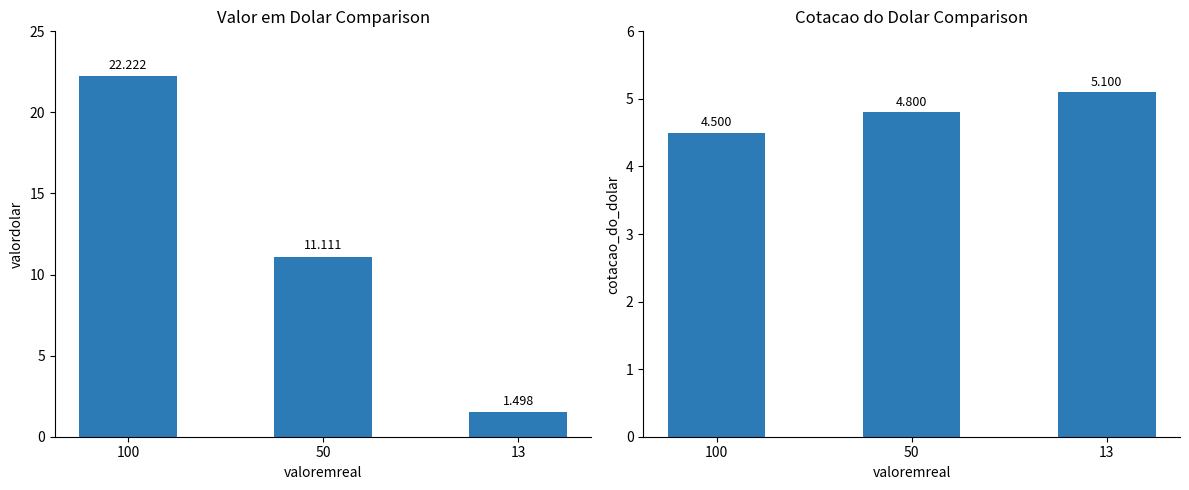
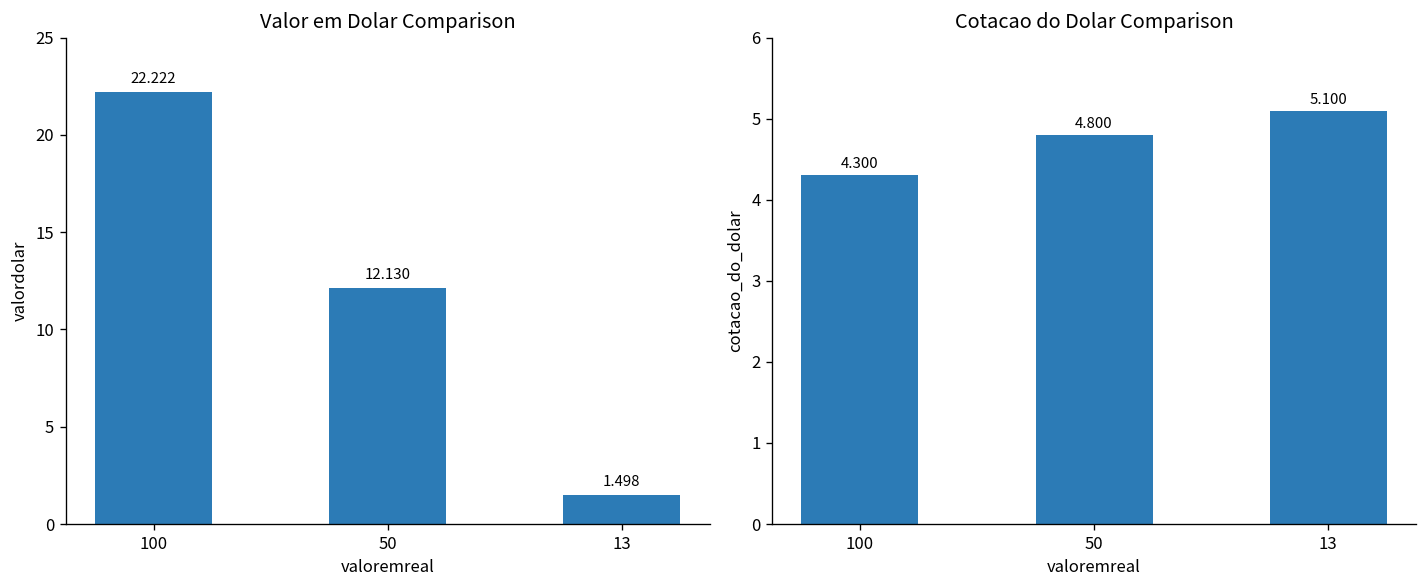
  {
    "Valor em Dolar Comparison": {
      "100": 22.222,
-     "50": 11.111,
+     "50": 12.130,
      "13": 1.498
    },
    "Cotacao do Dolar Comparison": {
-     "100": 4.500,
+     "100": 4.300,
      "50": 4.800,
      "13": 5.100
    }
  }
